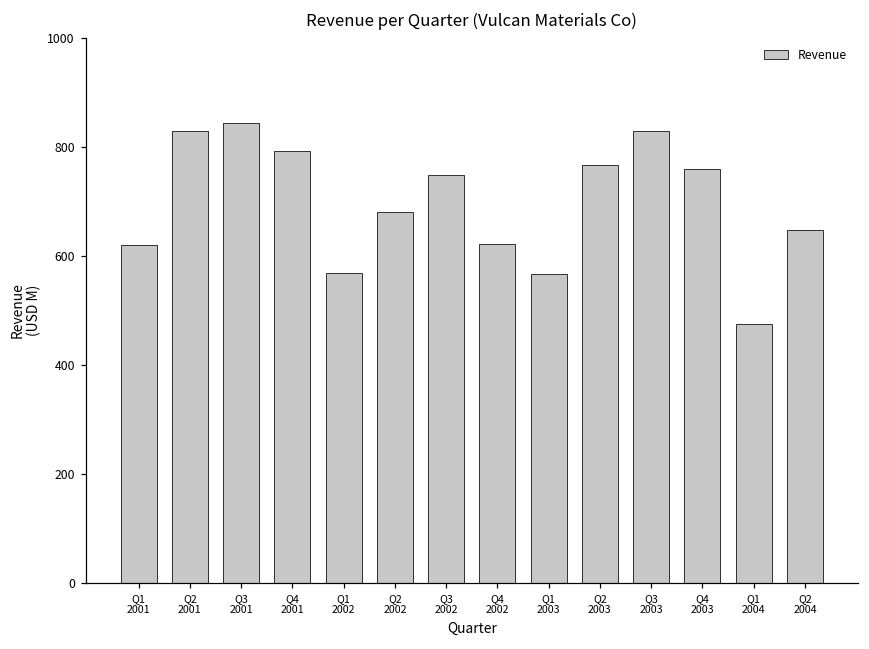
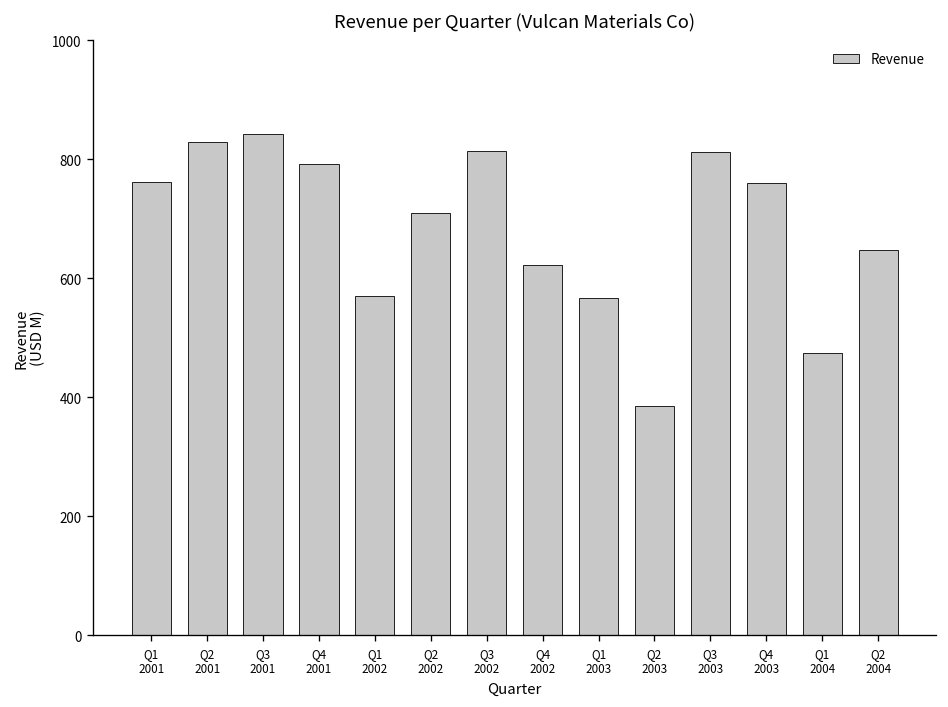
  {
-   "Q1 2001": 620,
+   "Q1 2001": 760,
    "Q2 2001": 830,
    "Q3 2001": 840,
    "Q4 2001": 790,
    "Q1 2002": 570,
-   "Q2 2002": 680,
-   "Q3 2002": 750,
+   "Q2 2002": 710,
+   "Q3 2002": 810,
    "Q4 2002": 620,
    "Q1 2003": 570,
-   "Q2 2003": 770,
-   "Q3 2003": 830,
+   "Q2 2003": 390,
+   "Q3 2003": 810,
    "Q4 2003": 760,
    "Q1 2004": 470,
    "Q2 2004": 650
  }
